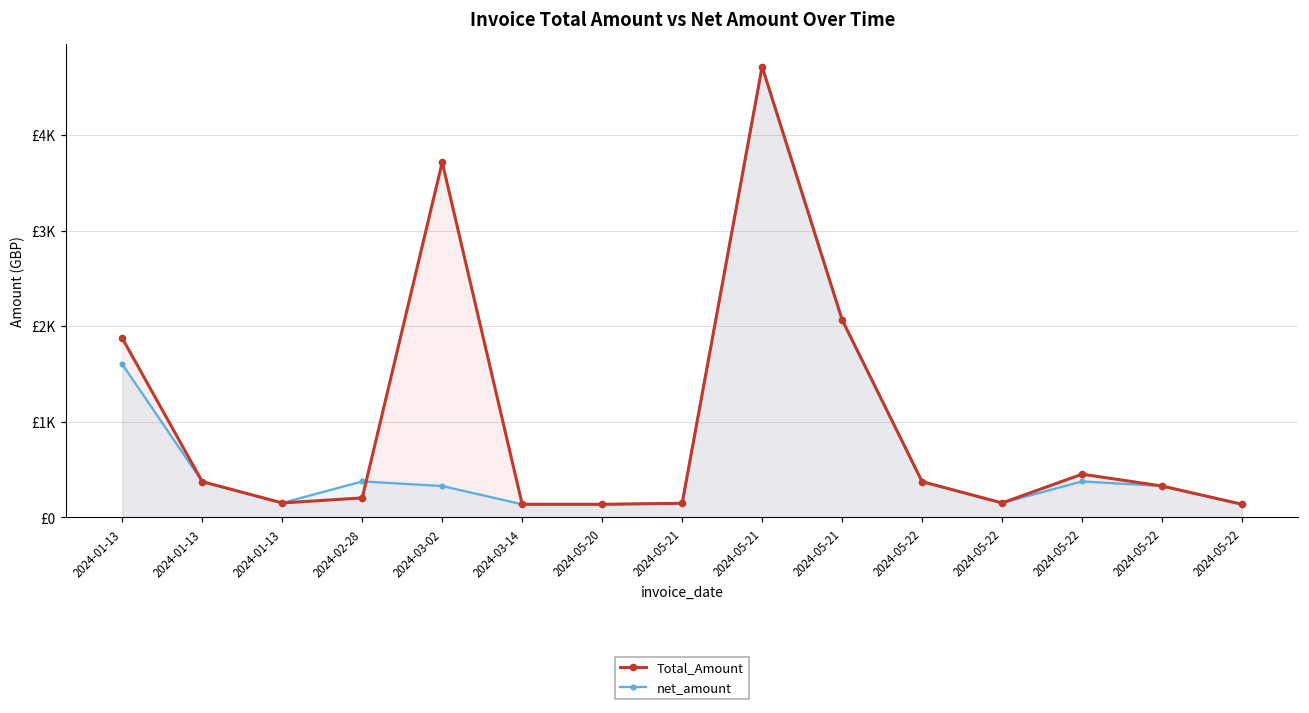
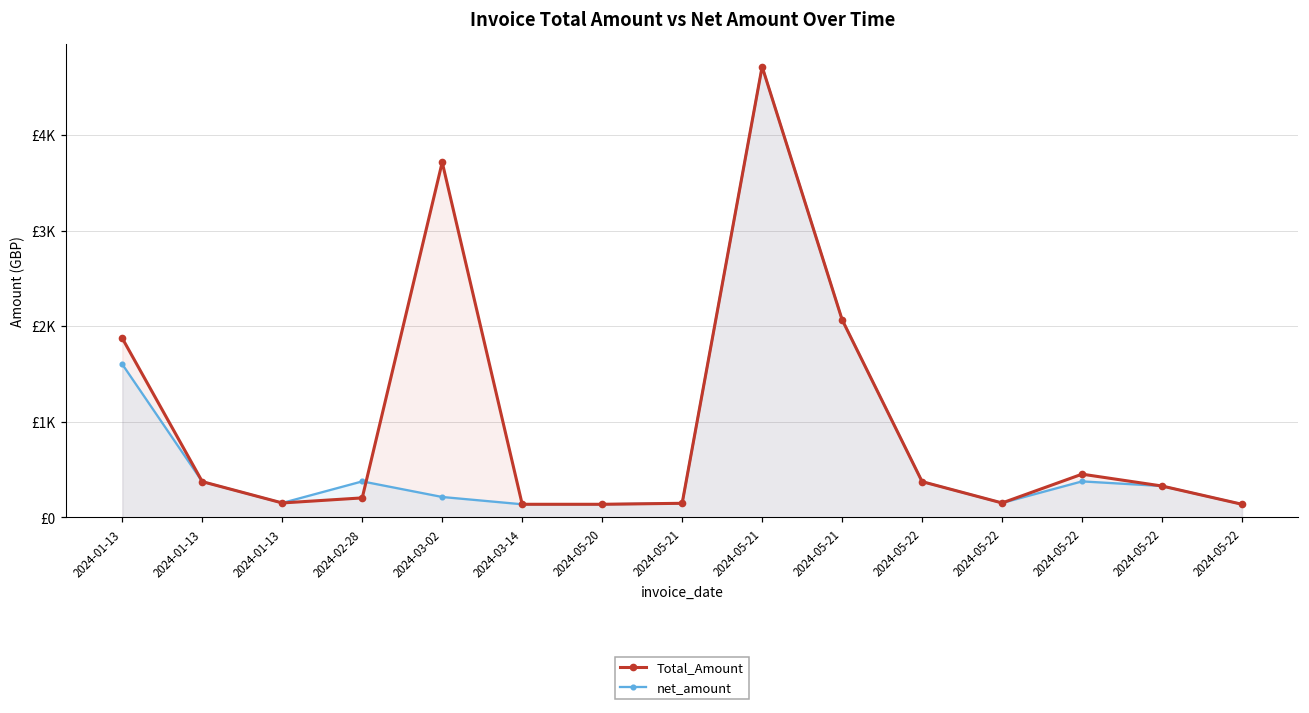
  {
    "Total_Amount": {
      "2024-02-28": "£200",
      "2024-03-02": "£3700"
    },
    "net_amount": {
      "2024-02-28": "£400",
-     "2024-03-02": "£300"
+     "2024-03-02": "£200"
    }
  }
